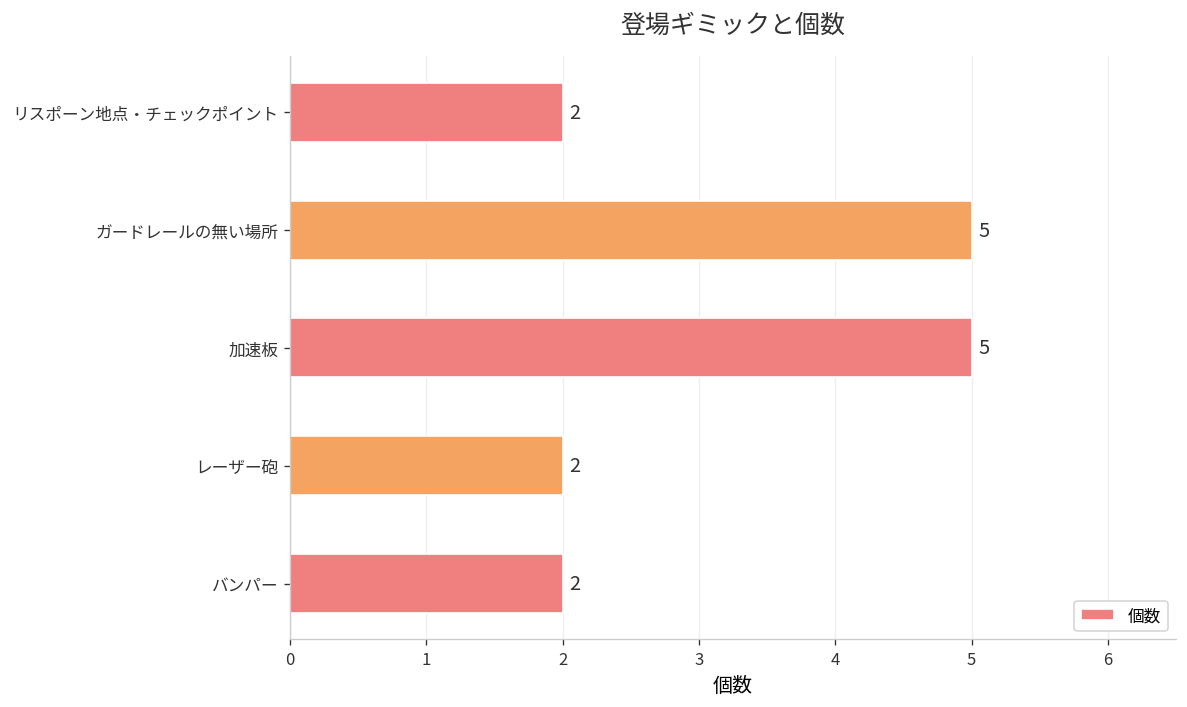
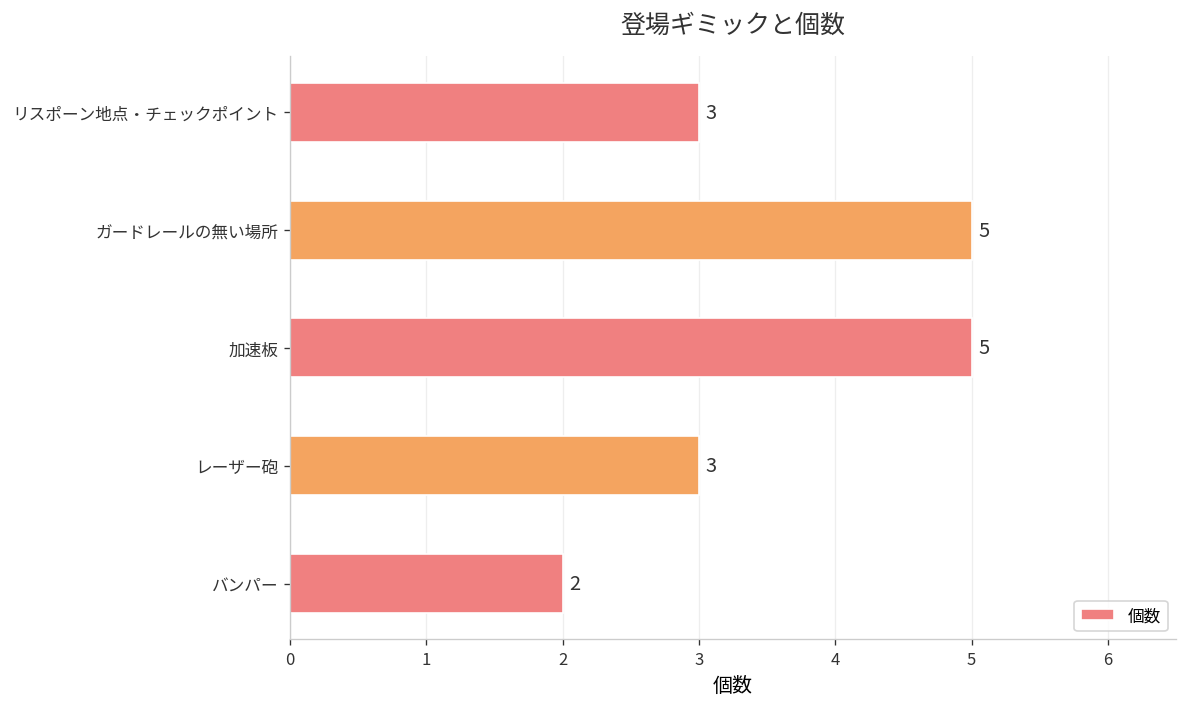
  {
-   "リスポーン地点・チェックポイント": 2,
+   "リスポーン地点・チェックポイント": 3,
    "ガードレールの無い場所": 5,
    "加速板": 5,
-   "レーザー砲": 2,
+   "レーザー砲": 3,
    "バンパー": 2
  }
